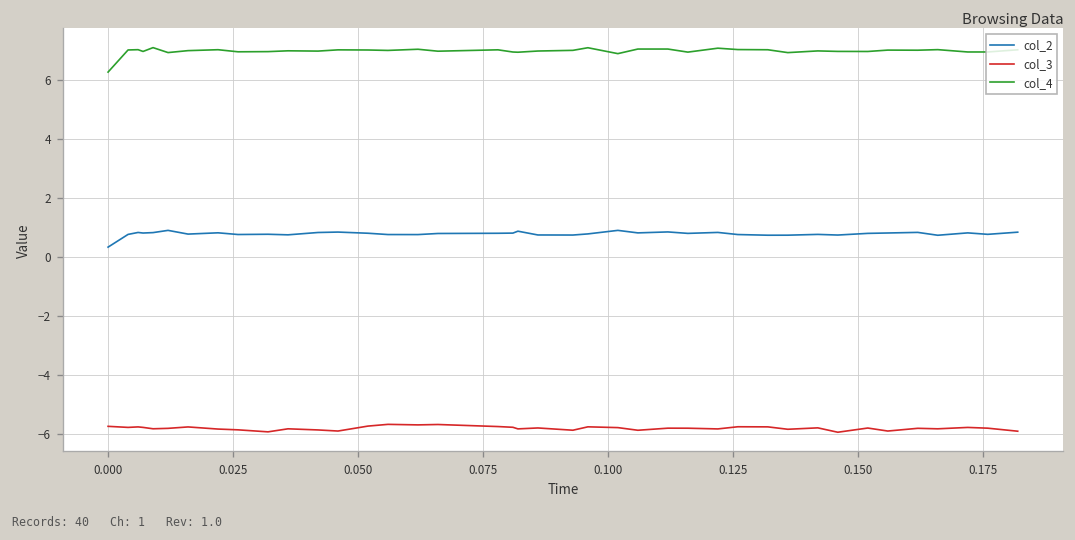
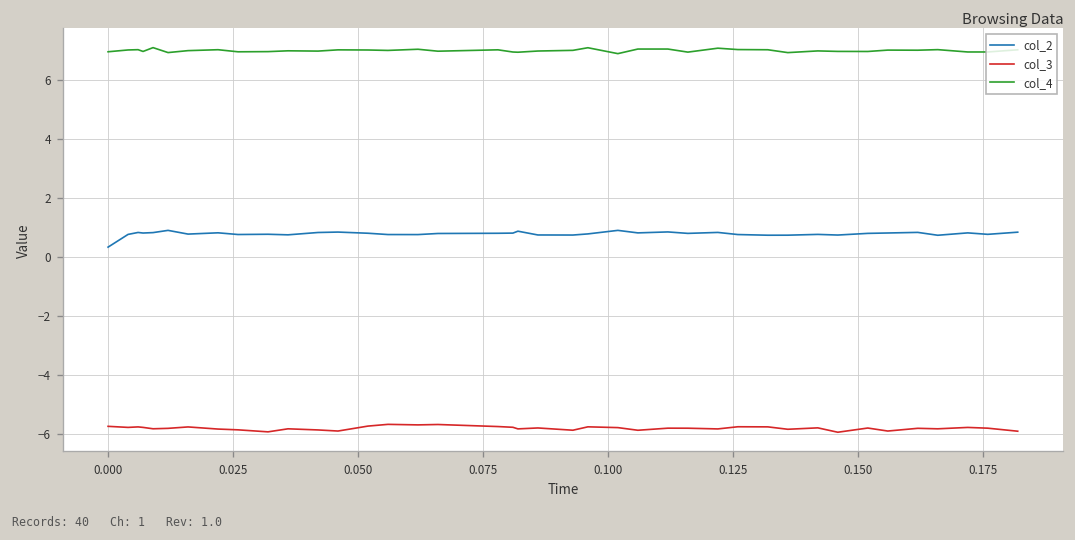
  {
    "col_2": {
      "0.000": 0.3
    },
    "col_3": {
      "0.000": -5.7
    },
    "col_4": {
-     "0.000": 6.3
+     "0.000": 7.0
    }
  }
